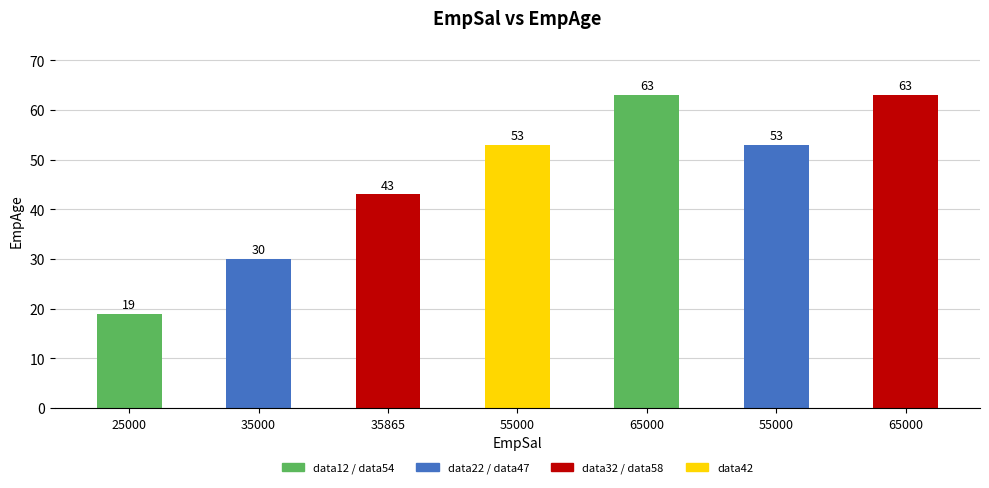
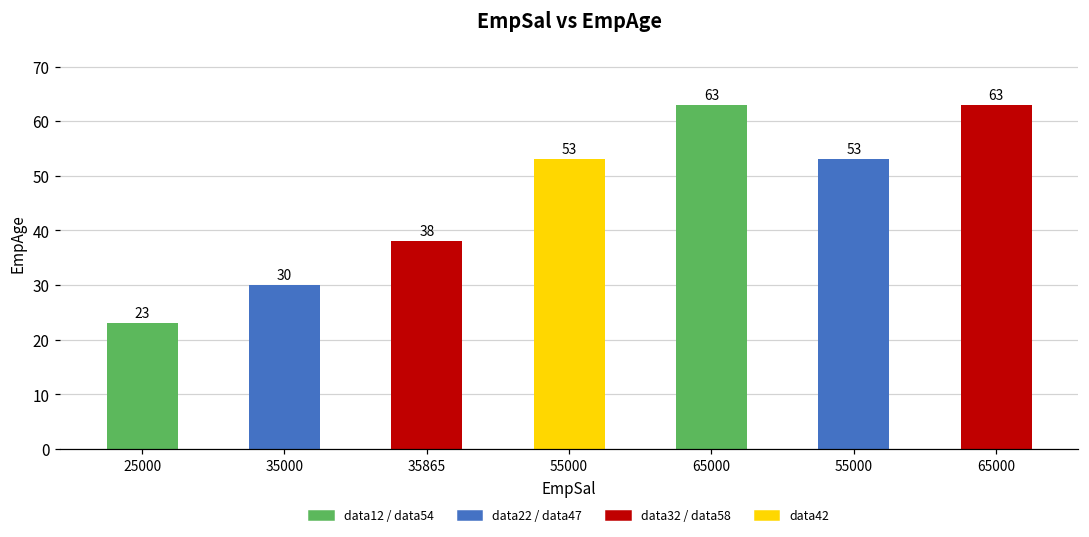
  {
-   "25000": 19,
+   "25000": 23,
    "35000": 30,
-   "35865": 43
+   "35865": 38
  }
